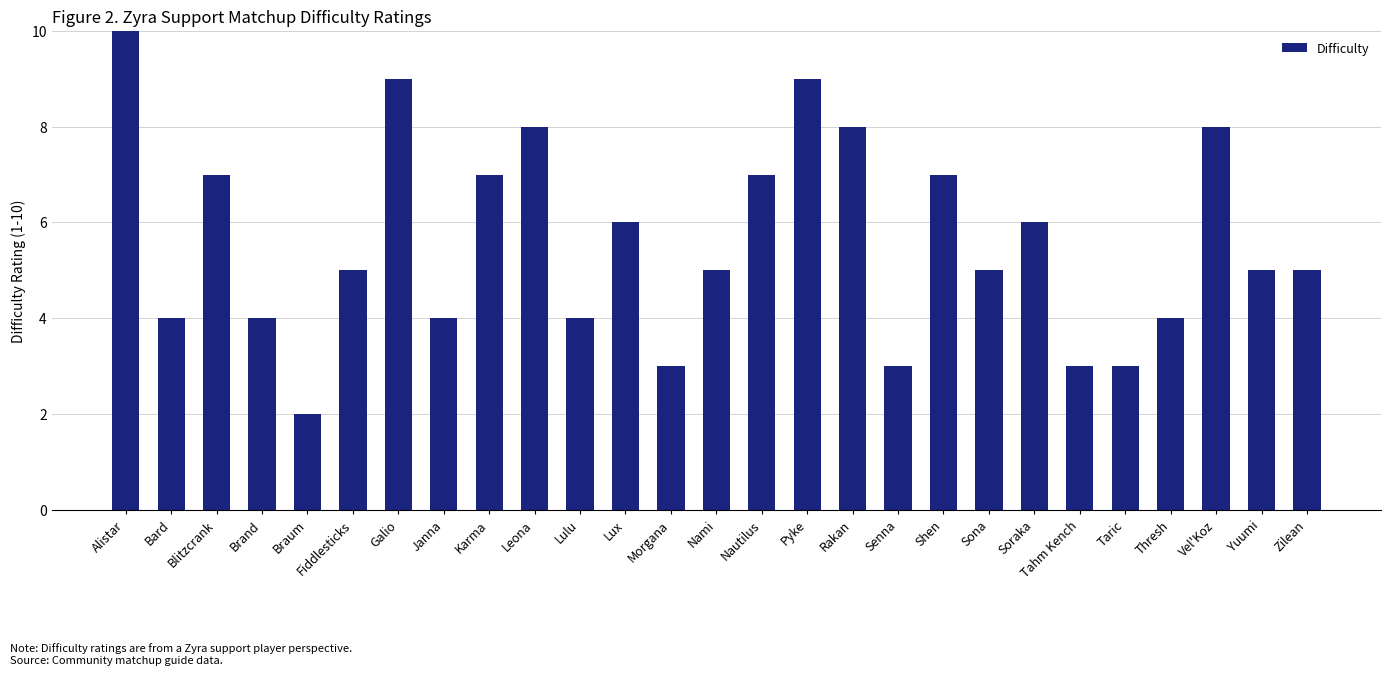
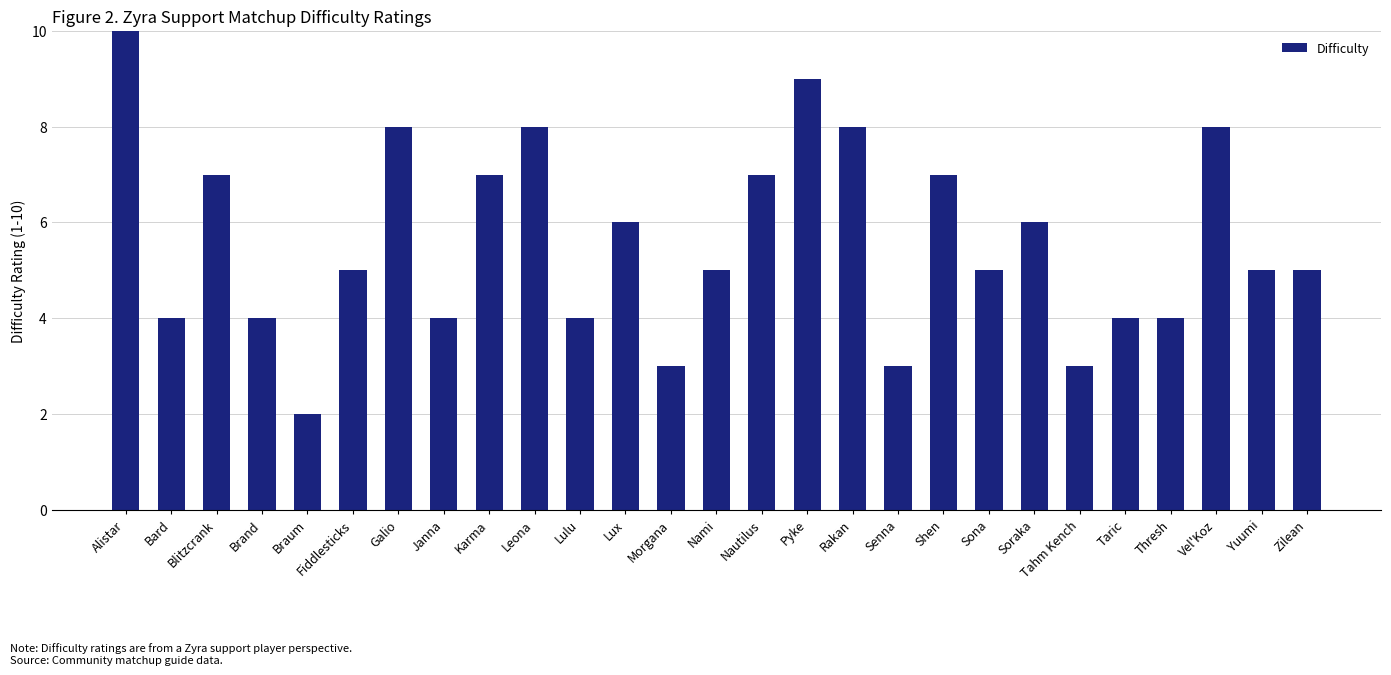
  {
    "Alistar": 10,
    "Bard": 4,
    "Blitzcrank": 7,
    "Brand": 4,
    "Braum": 2,
    "Fiddlesticks": 5,
-   "Galio": 9,
+   "Galio": 8,
    "Janna": 4,
    "Karma": 7,
    "Leona": 8,
    "Lulu": 4,
    "Lux": 6,
    "Morgana": 3,
    "Nami": 5,
    "Nautilus": 7,
    "Pyke": 9,
    "Rakan": 8,
    "Senna": 3,
    "Shen": 7,
    "Sona": 5,
    "Soraka": 6,
    "Tahm Kench": 3,
-   "Taric": 3,
+   "Taric": 4,
    "Thresh": 4,
    "Vel'Koz": 8,
    "Yuumi": 5,
    "Zilean": 5
  }
